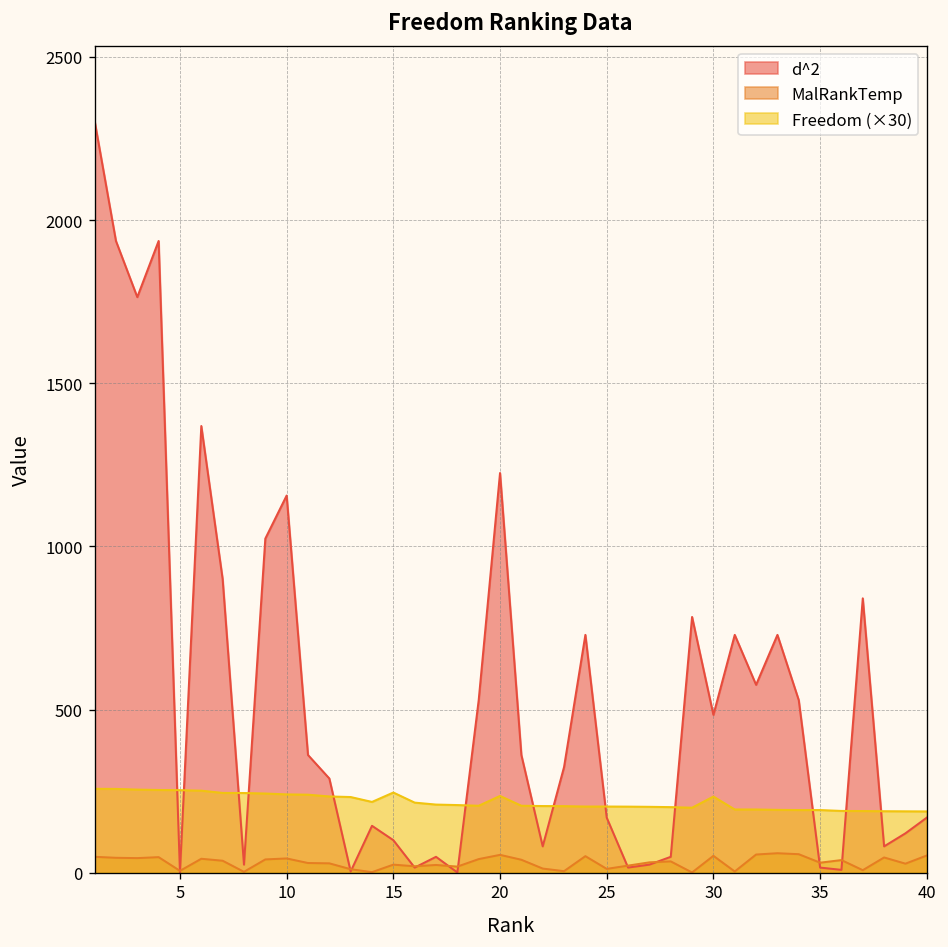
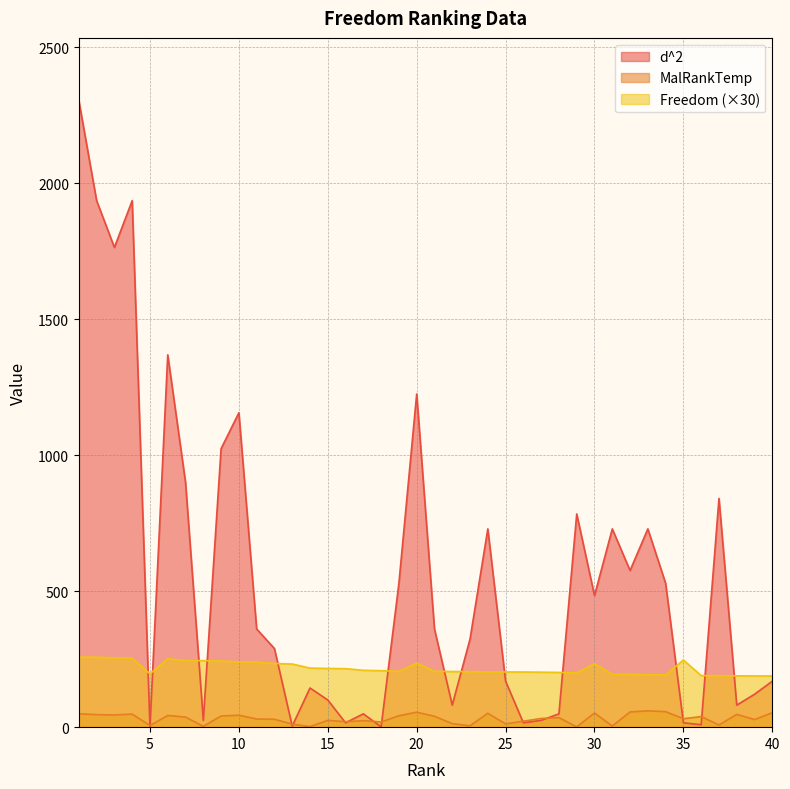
  {
    "Freedom (×30)": {
-     "5": 250,
+     "5": 200,
      "10": 240,
-     "15": 250,
+     "15": 220,
      "20": 240,
      "25": 200,
      "30": 230,
-     "35": 190,
+     "35": 250,
      "40": 190
    }
  }
